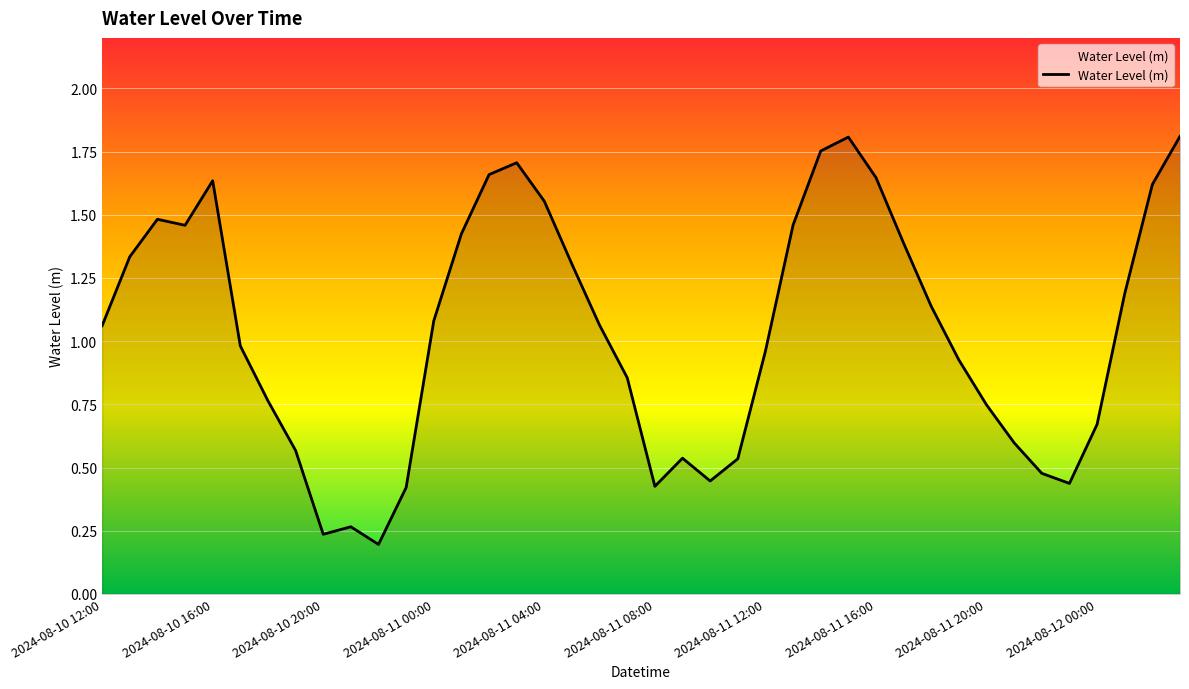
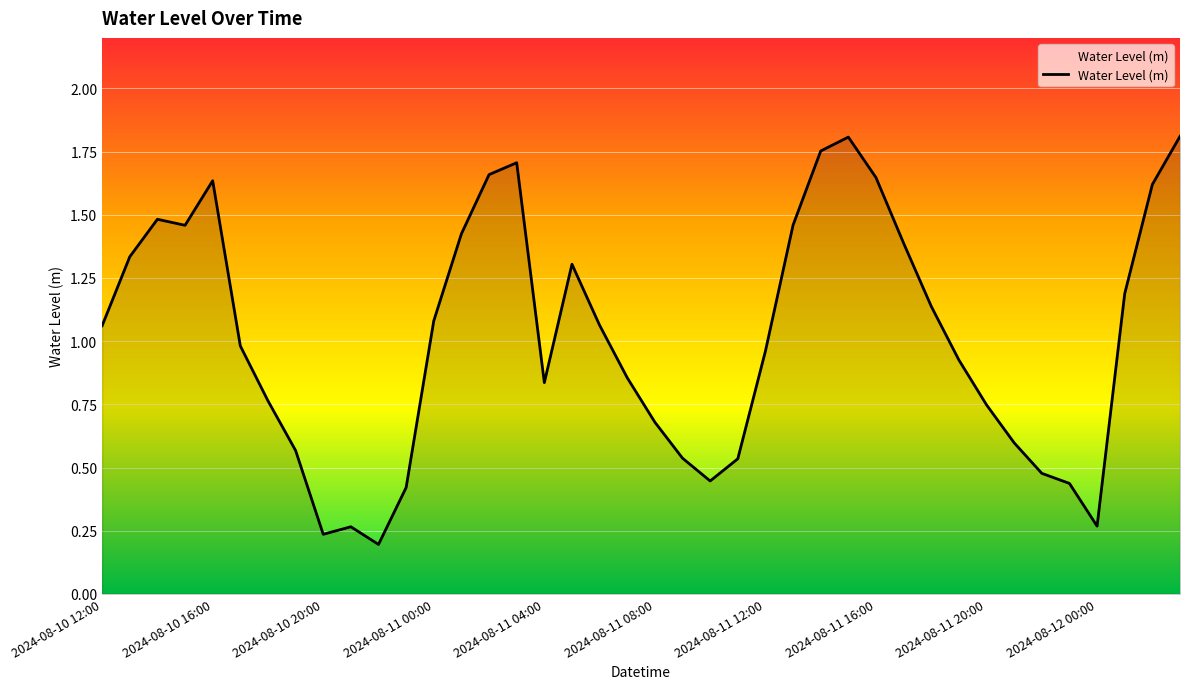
  {
    "2024-08-10 12:00": 1.06,
    "2024-08-10 16:00": 1.63,
    "2024-08-10 20:00": 0.24,
    "2024-08-11 00:00": 1.08,
-   "2024-08-11 04:00": 1.55,
-   "2024-08-11 08:00": 0.43,
+   "2024-08-11 04:00": 0.84,
+   "2024-08-11 08:00": 0.68,
    "2024-08-11 12:00": 0.96,
    "2024-08-11 16:00": 1.65,
    "2024-08-11 20:00": 0.75,
-   "2024-08-12 00:00": 0.67
+   "2024-08-12 00:00": 0.27
  }
